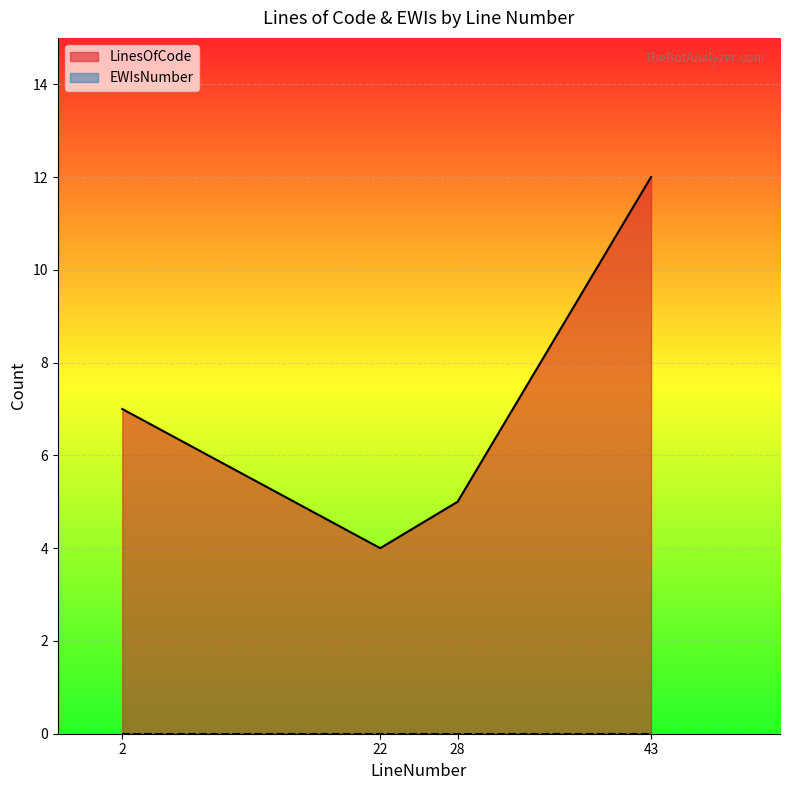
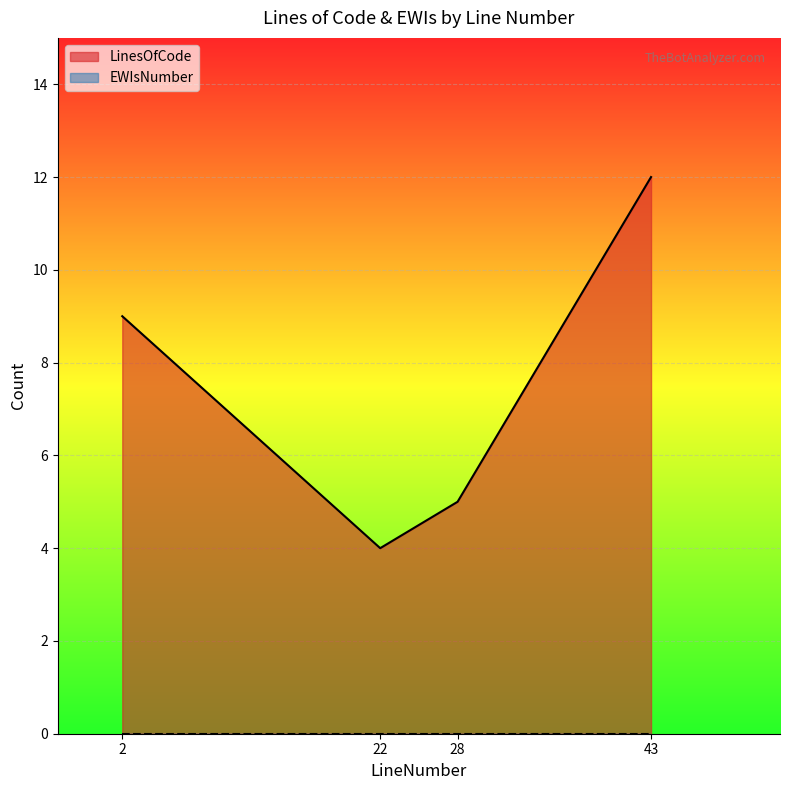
  {
    "LinesOfCode": {
-     "2": 7,
+     "2": 9,
      "22": 4,
      "28": 5,
      "43": 12
    },
    "EWIsNumber": {
      "2": 0,
      "22": 0,
      "28": 0,
      "43": 0
    }
  }
